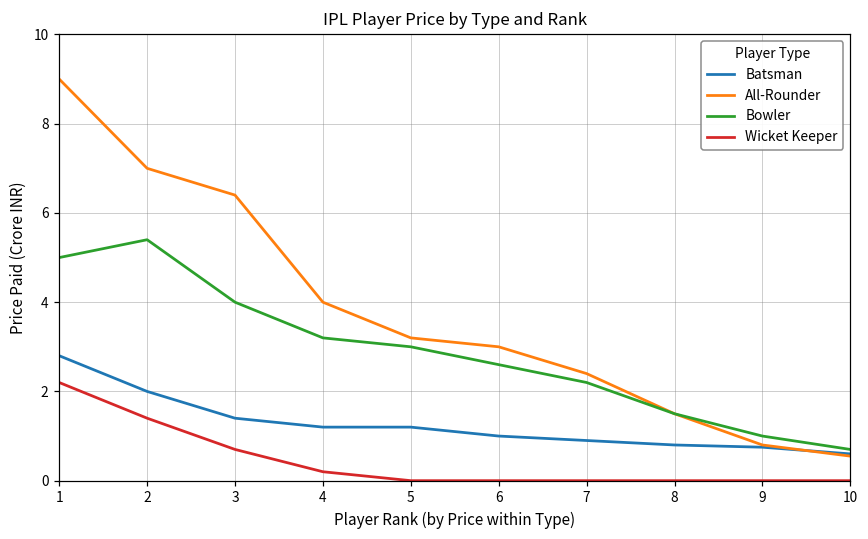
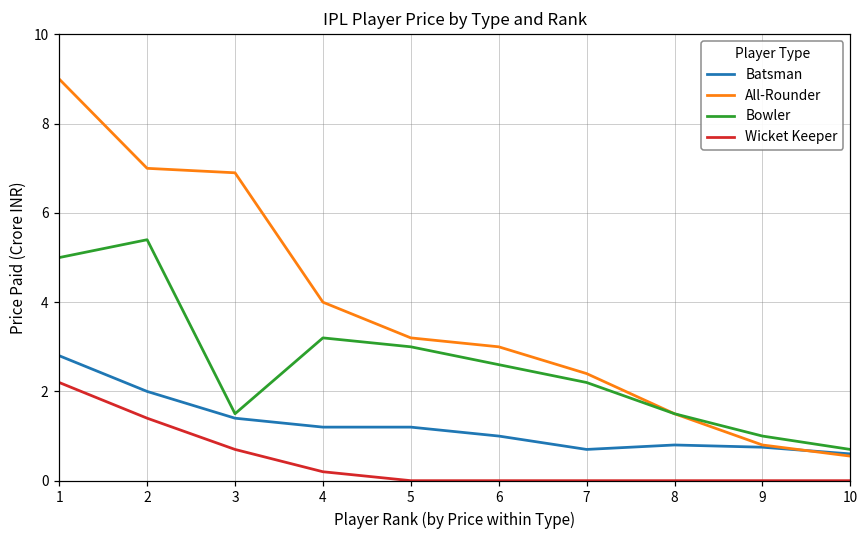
  {
    "Batsman": {
      "1": 2.8,
      "2": 2.0,
      "3": 1.4,
      "4": 1.2,
      "5": 1.2,
      "6": 1.0,
-     "7": 0.9,
+     "7": 0.7,
      "8": 0.8
    },
    "All-Rounder": {
      "1": 9.0,
      "2": 7.0,
-     "3": 6.4,
+     "3": 6.9,
      "4": 4.0,
      "5": 3.2,
      "6": 3.0,
      "7": 2.4
    },
    "Bowler": {
      "1": 5.0,
      "2": 5.4,
-     "3": 4.0,
+     "3": 1.5,
      "4": 3.2,
      "5": 3.0,
      "6": 2.6,
      "7": 2.2,
      "9": 1.0,
      "10": 0.7
    },
    "Wicket Keeper": {
      "1": 2.2,
      "2": 1.4,
      "3": 0.7,
      "4": 0.2,
      "5": 0.0,
      "6": 0.0,
      "7": 0.0,
      "8": 0.0,
      "9": 0.0,
      "10": 0.0
    }
  }
